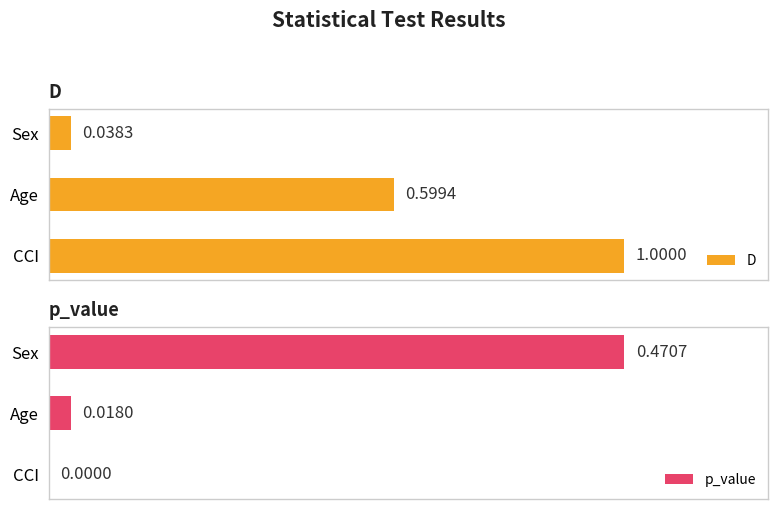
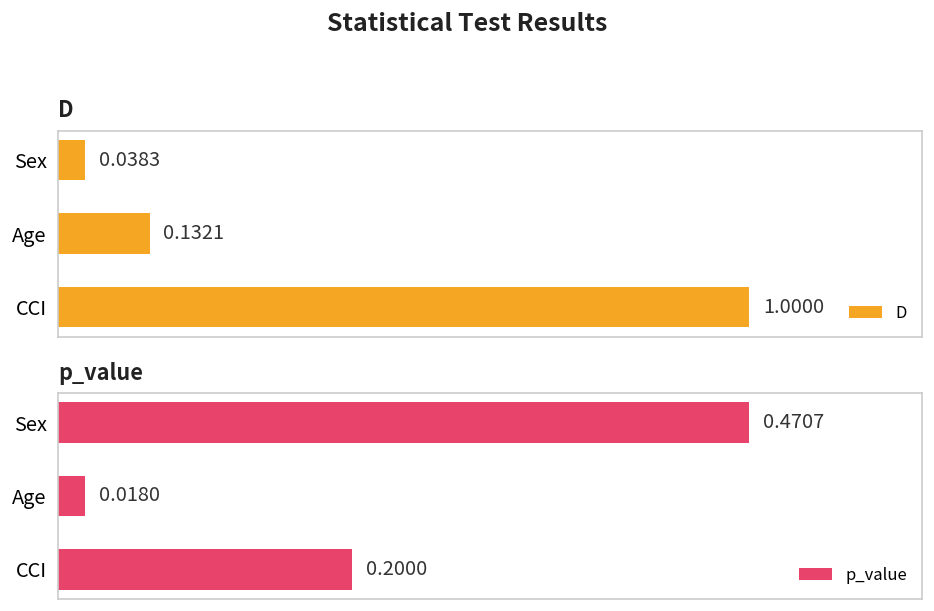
  {
    "D": {
      "Sex": 0.0383,
-     "Age": 0.5994,
+     "Age": 0.1321,
      "CCI": 1.0000
    },
    "p_value": {
      "Sex": 0.4707,
      "Age": 0.0180,
-     "CCI": 0.0000
+     "CCI": 0.2000
    }
  }
